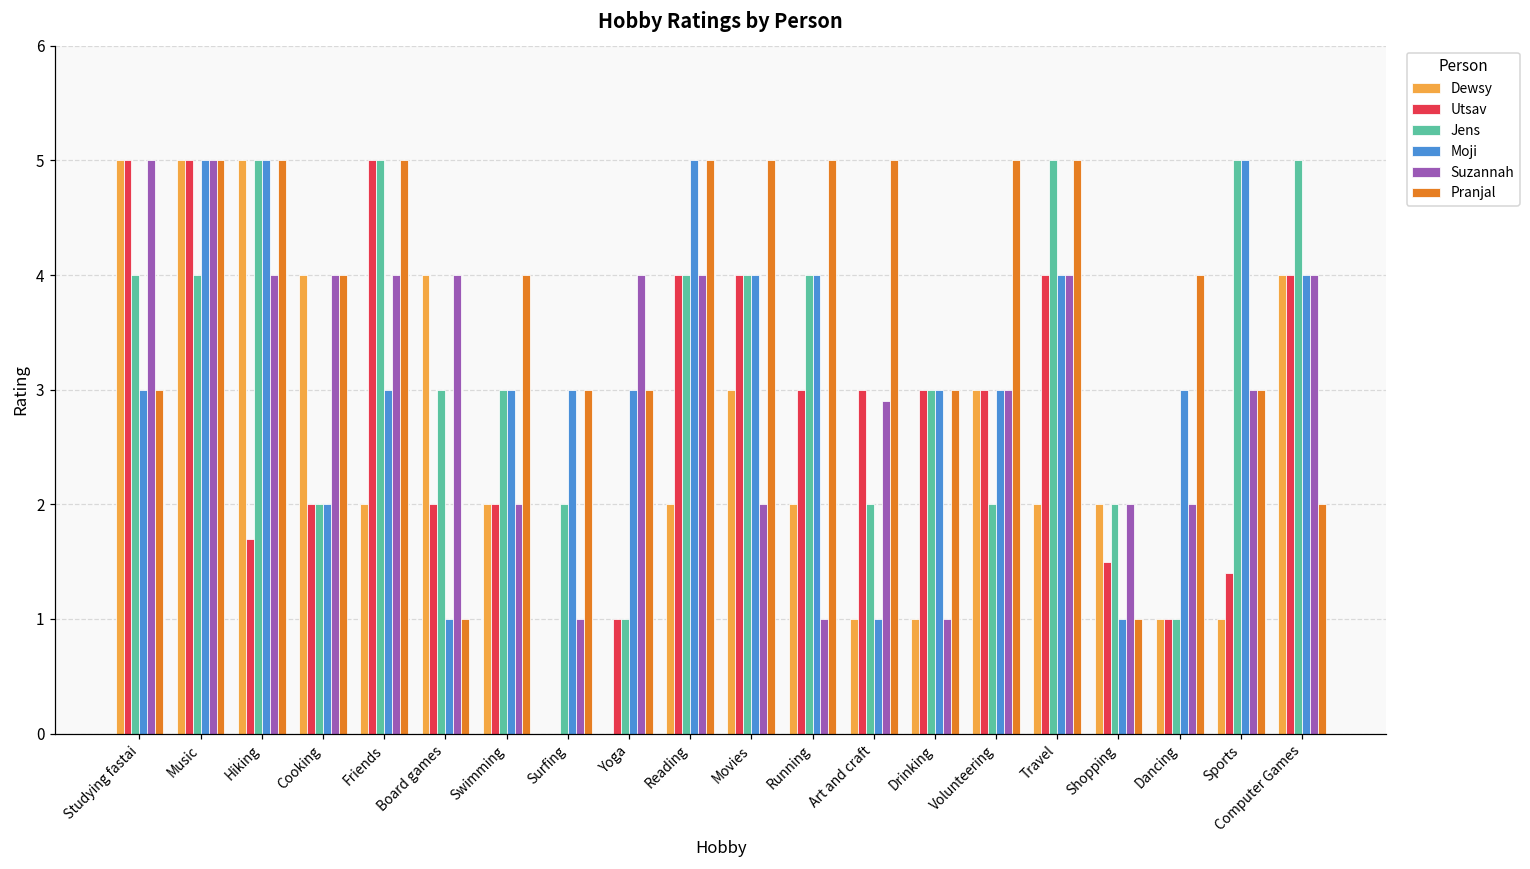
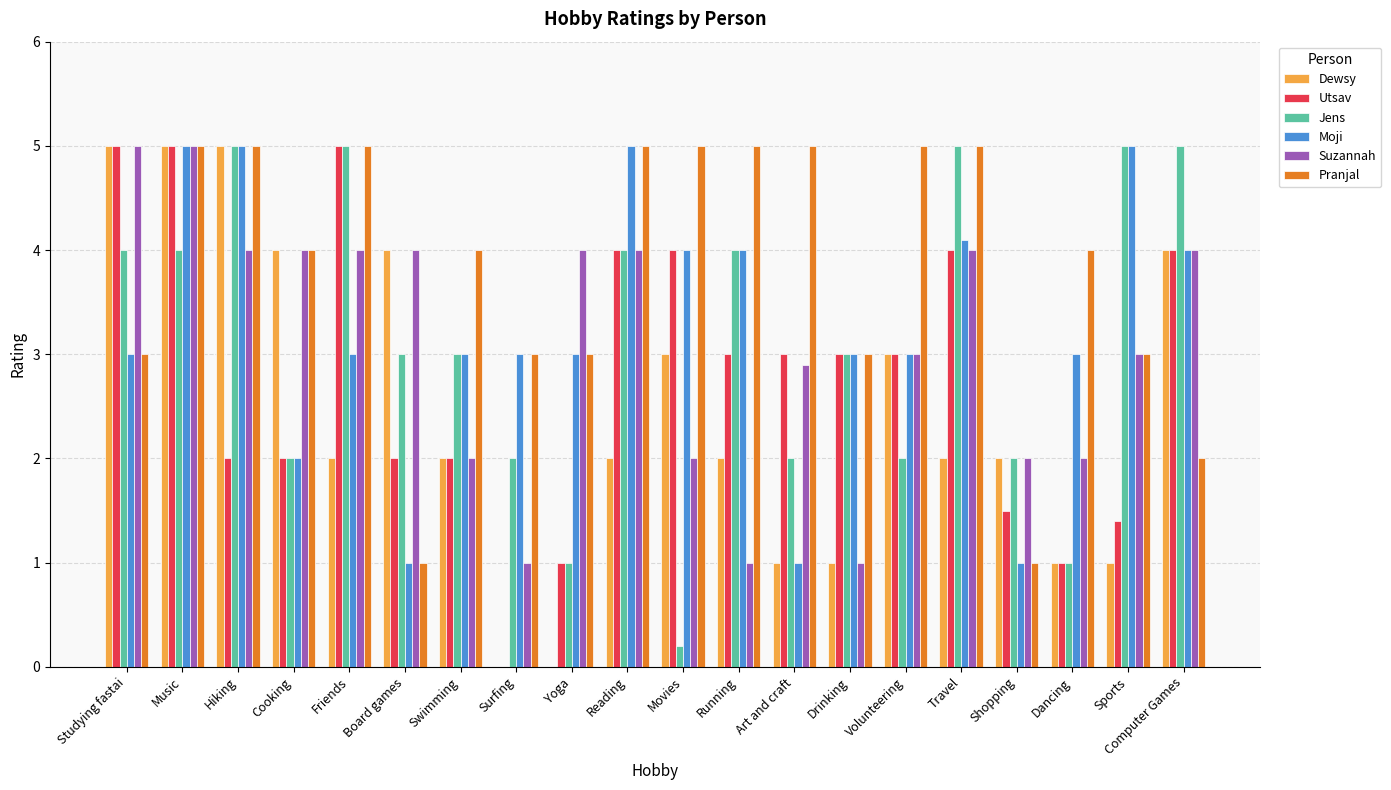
  {
    "Utsav": {
      "Studying fastai": 5.0,
      "Music": 5.0,
-     "Hiking": 1.7,
+     "Hiking": 2.0,
      "Cooking": 2.0,
      "Friends": 5.0,
      "Board games": 2.0,
      "Swimming": 2.0,
      "Surfing": 0.0,
      "Yoga": 1.0,
      "Reading": 4.0,
      "Movies": 4.0,
      "Running": 3.0,
      "Art and craft": 3.0,
      "Drinking": 3.0,
      "Volunteering": 3.0,
      "Travel": 4.0,
      "Shopping": 1.5,
      "Dancing": 1.0,
      "Sports": 1.4,
      "Computer Games": 4.0
    },
    "Jens": {
      "Studying fastai": 4.0,
      "Music": 4.0,
      "Hiking": 5.0,
      "Cooking": 2.0,
      "Friends": 5.0,
      "Board games": 3.0,
      "Swimming": 3.0,
      "Surfing": 2.0,
      "Yoga": 1.0,
      "Reading": 4.0,
-     "Movies": 4.0,
+     "Movies": 0.2,
      "Running": 4.0,
      "Art and craft": 2.0,
      "Drinking": 3.0,
      "Volunteering": 2.0,
      "Travel": 5.0,
      "Shopping": 2.0,
      "Dancing": 1.0,
      "Sports": 5.0,
      "Computer Games": 5.0
    },
    "Moji": {
      "Studying fastai": 3.0,
      "Music": 5.0,
      "Hiking": 5.0,
      "Cooking": 2.0,
      "Friends": 3.0,
      "Board games": 1.0,
      "Swimming": 3.0,
      "Surfing": 3.0,
      "Yoga": 3.0,
      "Reading": 5.0,
      "Movies": 4.0,
      "Running": 4.0,
      "Art and craft": 1.0,
      "Drinking": 3.0,
      "Volunteering": 3.0,
-     "Travel": 4.0,
+     "Travel": 4.1,
      "Shopping": 1.0,
      "Dancing": 3.0,
      "Sports": 5.0,
      "Computer Games": 4.0
    },
    "Suzannah": {
      "Studying fastai": 5.0,
      "Music": 5.0,
      "Hiking": 4.0,
      "Cooking": 4.0,
      "Friends": 4.0,
      "Board games": 4.0,
      "Swimming": 2.0,
      "Surfing": 1.0,
      "Yoga": 4.0,
      "Reading": 4.0,
      "Movies": 2.0,
      "Running": 1.0,
      "Art and craft": 2.9,
      "Drinking": 1.0,
      "Volunteering": 3.0,
      "Travel": 4.0,
      "Shopping": 2.0,
      "Dancing": 2.0,
      "Sports": 3.0,
      "Computer Games": 4.0
    }
  }
